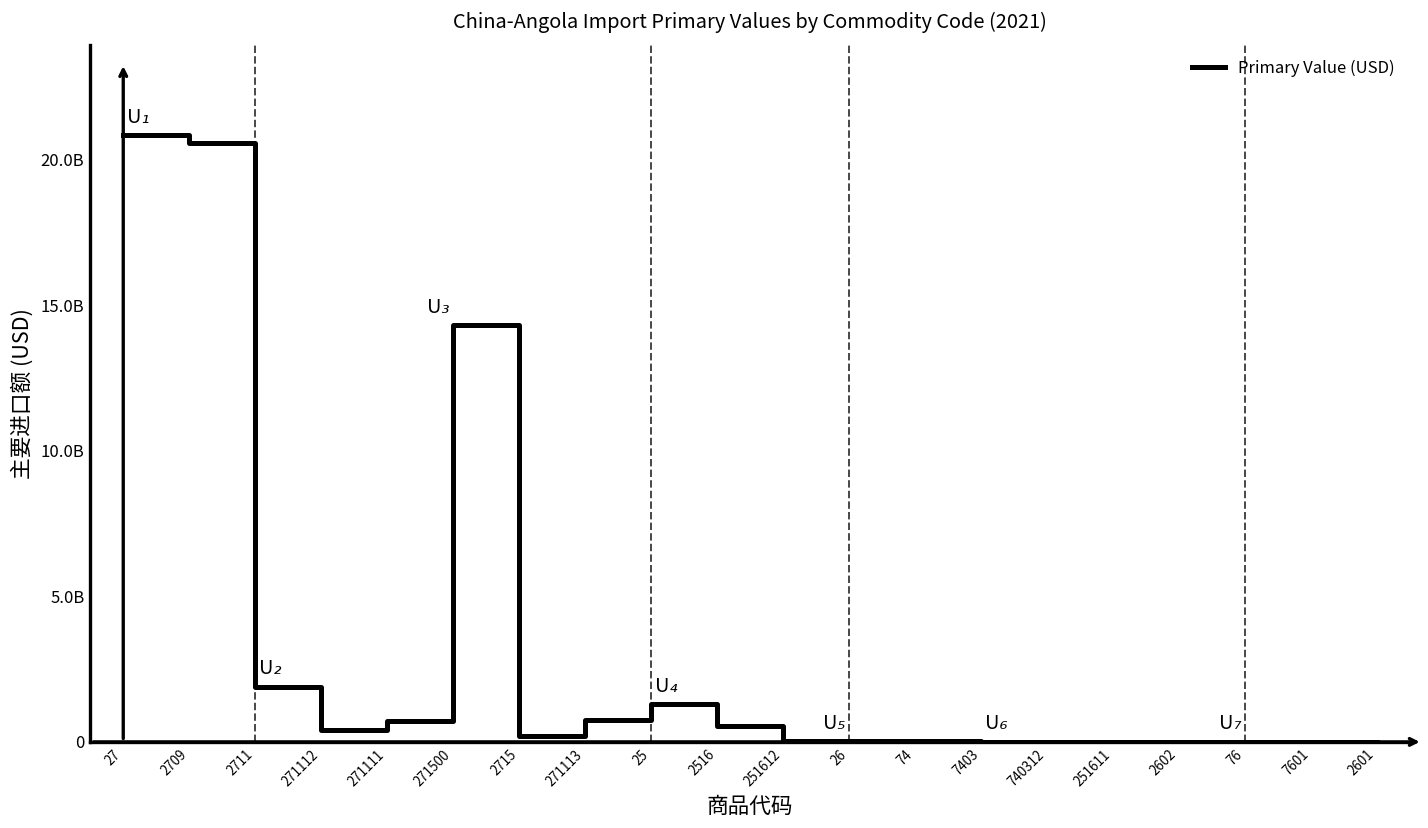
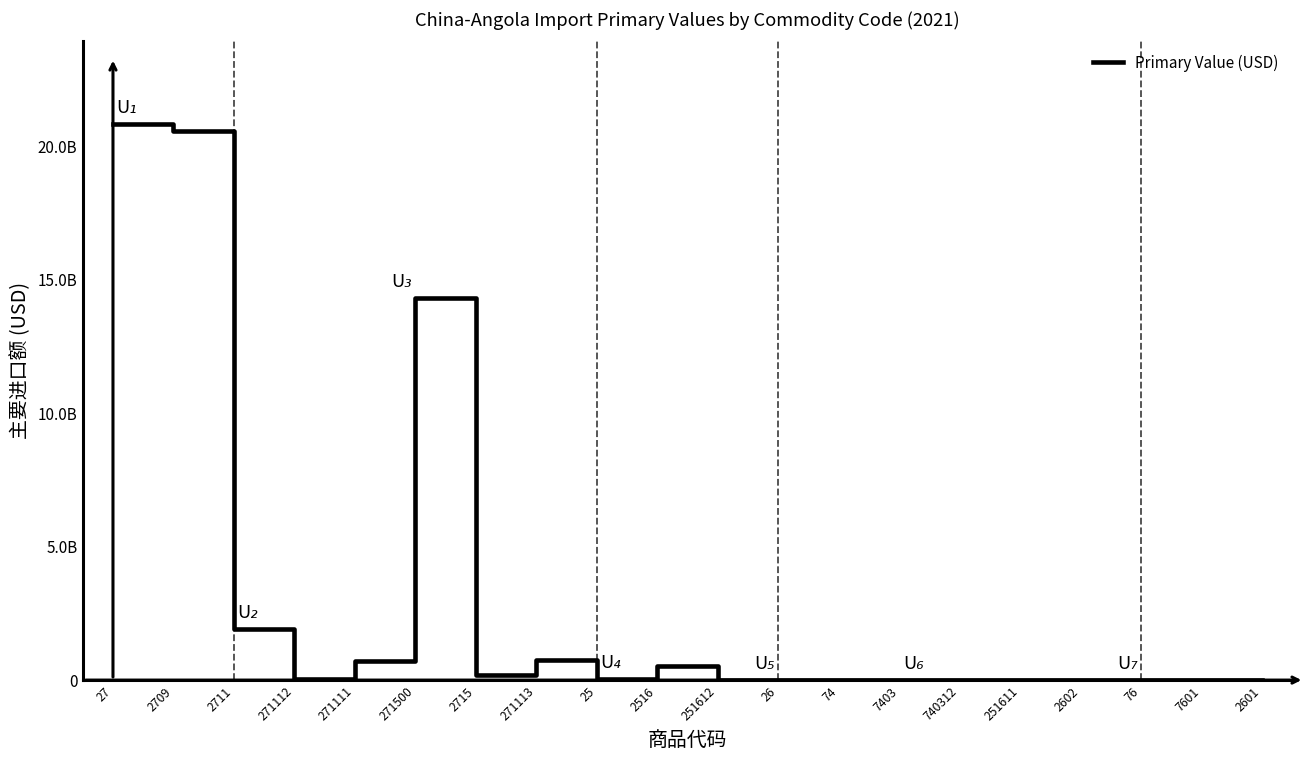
  {
    "27": 20800000000,
    "2709": 20600000000,
    "2711": 1900000000,
-   "271112": 400000000,
+   "271112": 100000000,
    "271111": 700000000,
    "271500": 14300000000,
    "2715": 200000000,
    "271113": 800000000,
-   "25": 1300000000,
+   "25": 0,
    "2516": 500000000,
    "251612": 0,
    "26": 0,
    "74": 0,
    "7403": 0,
    "740312": 0,
    "251611": 0,
    "2602": 0,
    "76": 0,
    "7601": 0,
    "2601": 0
  }
